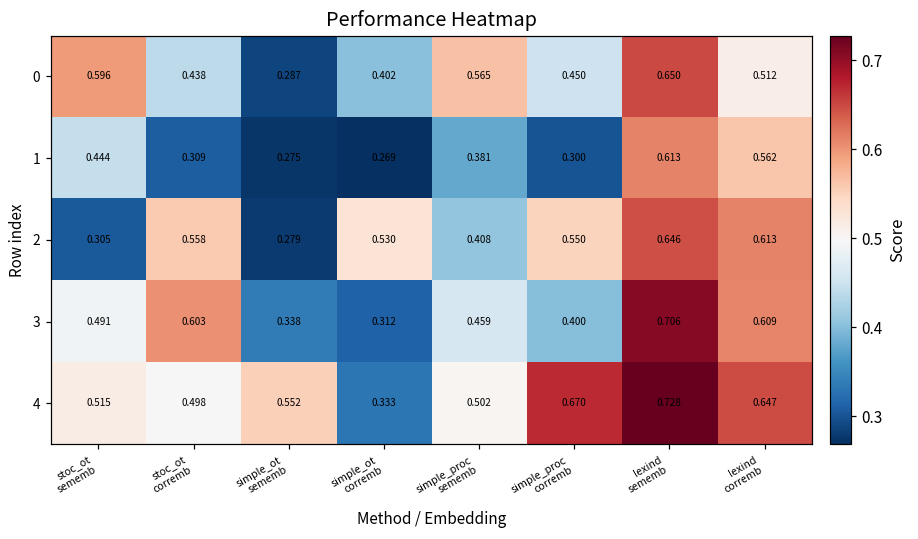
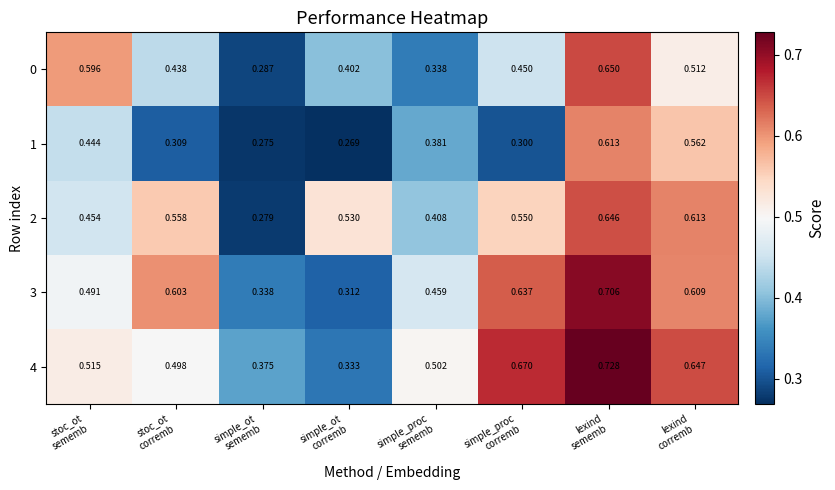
  {
    "0": {
      "stoc_ot sememb": 0.596,
      "stoc_ot corremb": 0.438,
      "simple_ot sememb": 0.287,
      "simple_ot corremb": 0.402,
-     "simple_proc sememb": 0.565,
+     "simple_proc sememb": 0.338,
      "simple_proc corremb": 0.450,
      "lexind sememb": 0.650,
      "lexind corremb": 0.512
    },
    "1": {
      "stoc_ot sememb": 0.444,
      "stoc_ot corremb": 0.309,
      "simple_ot sememb": 0.275,
      "simple_ot corremb": 0.269,
      "simple_proc sememb": 0.381,
      "simple_proc corremb": 0.300,
      "lexind sememb": 0.613,
      "lexind corremb": 0.562
    },
    "2": {
-     "stoc_ot sememb": 0.305,
+     "stoc_ot sememb": 0.454,
      "stoc_ot corremb": 0.558,
      "simple_ot sememb": 0.279,
      "simple_ot corremb": 0.530,
      "simple_proc sememb": 0.408,
      "simple_proc corremb": 0.550,
      "lexind sememb": 0.646,
      "lexind corremb": 0.613
    },
    "3": {
      "stoc_ot sememb": 0.491,
      "stoc_ot corremb": 0.603,
      "simple_ot sememb": 0.338,
      "simple_ot corremb": 0.312,
      "simple_proc sememb": 0.459,
-     "simple_proc corremb": 0.400,
+     "simple_proc corremb": 0.637,
      "lexind sememb": 0.706,
      "lexind corremb": 0.609
    },
    "4": {
      "stoc_ot sememb": 0.515,
      "stoc_ot corremb": 0.498,
-     "simple_ot sememb": 0.552,
+     "simple_ot sememb": 0.375,
      "simple_ot corremb": 0.333,
      "simple_proc sememb": 0.502,
      "simple_proc corremb": 0.670,
      "lexind sememb": 0.728,
      "lexind corremb": 0.647
    }
  }
